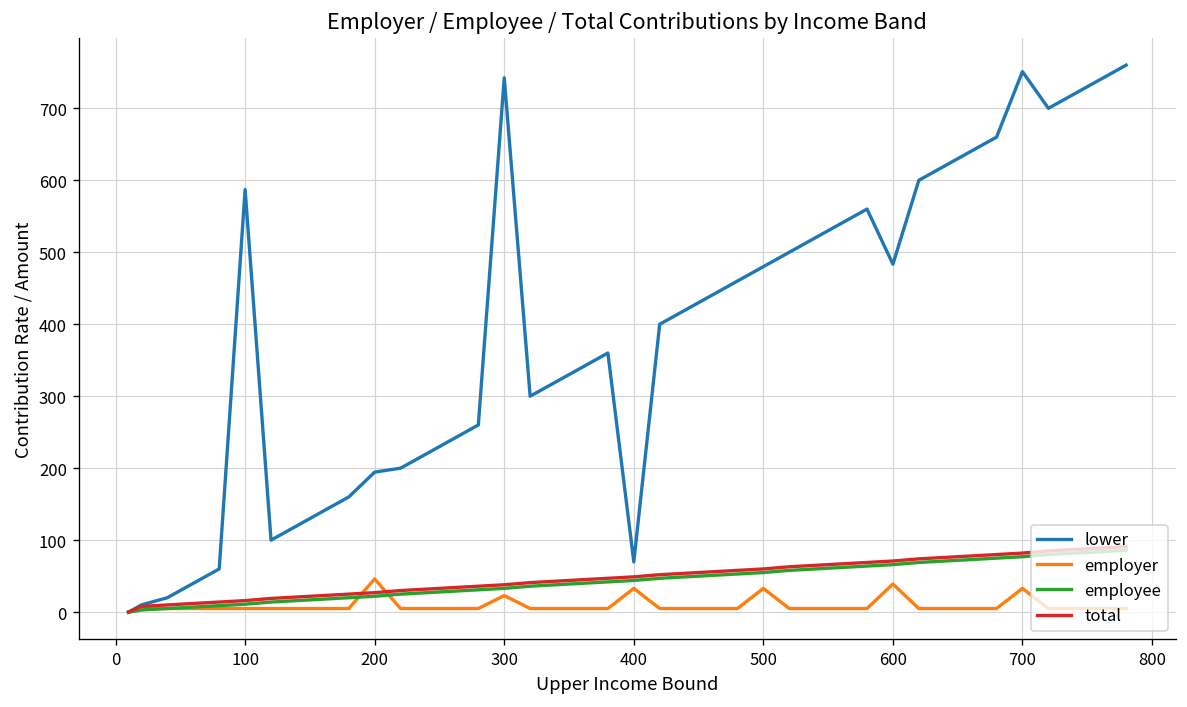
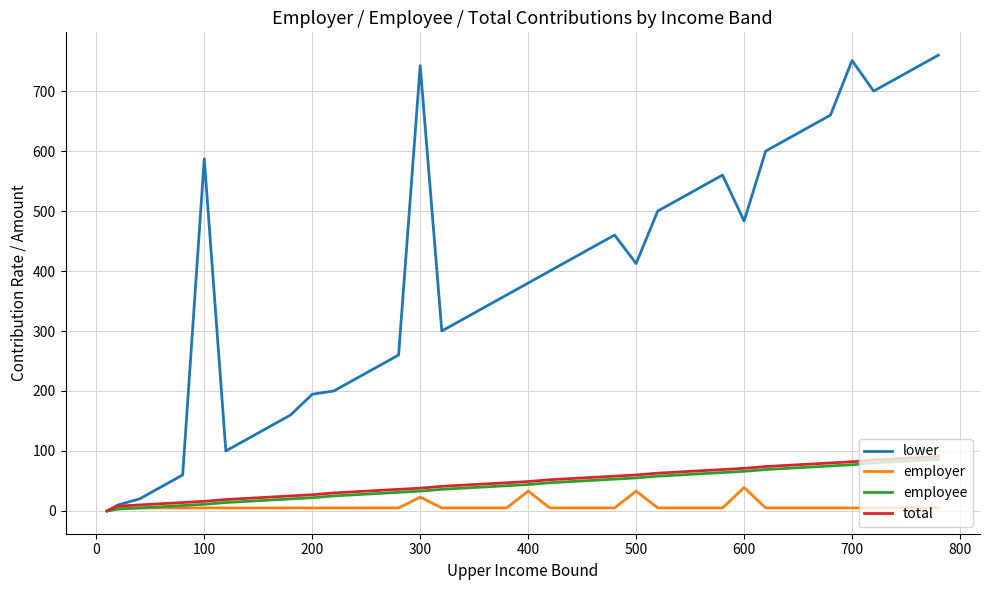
  {
    "lower": {
      "100": 590,
      "200": 190,
      "300": 740,
-     "400": 70,
-     "500": 480,
+     "400": 380,
+     "500": 410,
      "600": 480,
      "700": 750
    },
    "employer": {
      "100": 10,
-     "200": 50,
+     "200": 10,
      "300": 20,
      "400": 30,
      "500": 30,
      "600": 40,
-     "700": 30
+     "700": 10
    },
    "employee": {
      "100": 10,
      "200": 20,
      "300": 30,
      "400": 40,
      "500": 60,
      "600": 70,
      "700": 80
    },
    "total": {
      "100": 20,
      "200": 30,
      "300": 40,
      "400": 50,
      "500": 60,
      "600": 70,
      "700": 80
    }
  }
